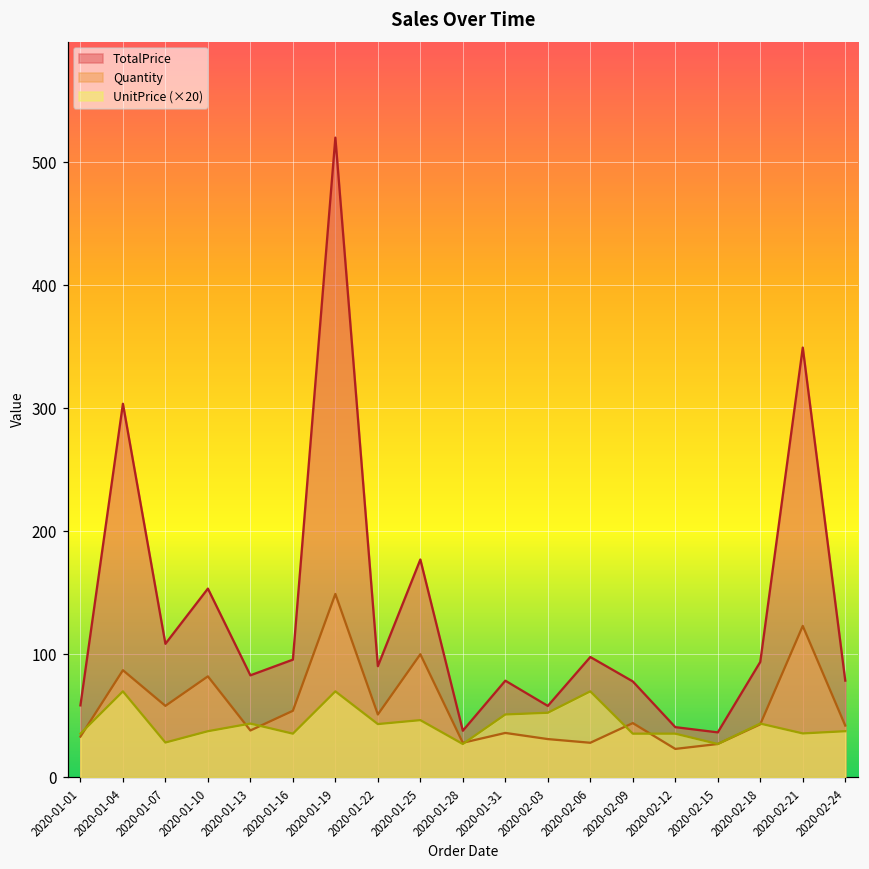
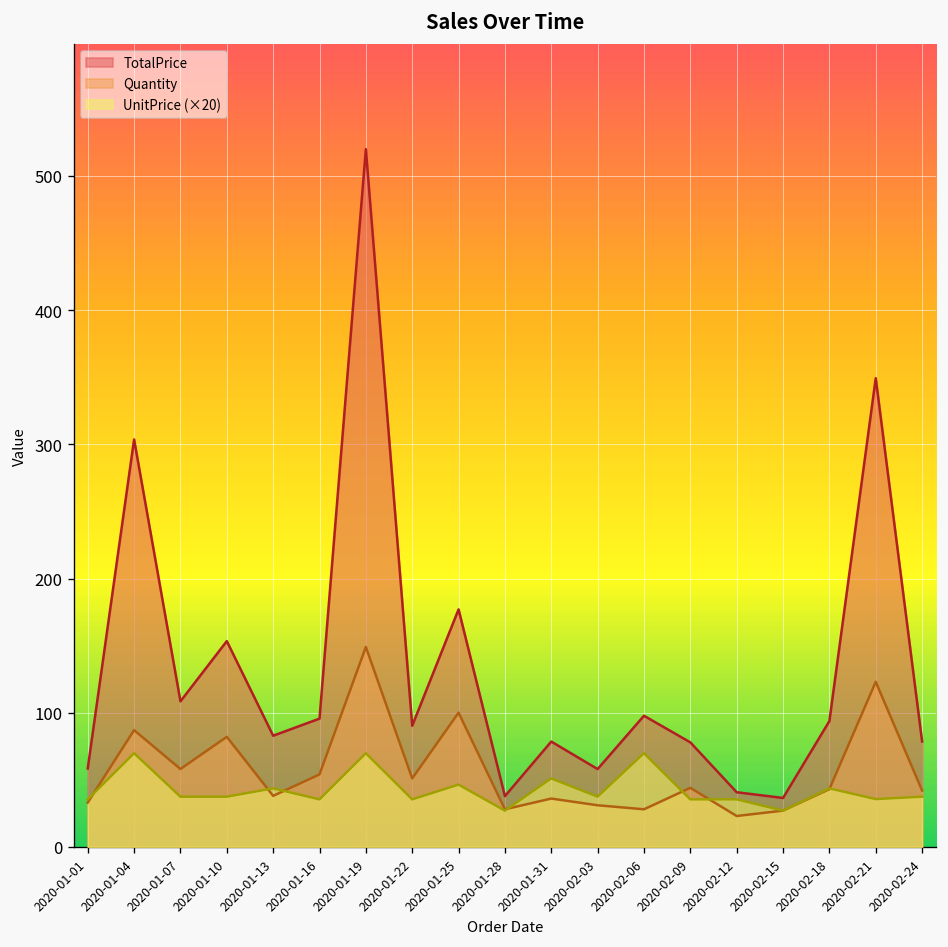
  {
    "UnitPrice (×20)": {
      "2020-01-01": 35,
      "2020-01-04": 70,
-     "2020-01-07": 28,
+     "2020-01-07": 37,
      "2020-01-10": 37,
      "2020-01-13": 44,
      "2020-01-16": 35,
      "2020-01-19": 70,
-     "2020-01-22": 43,
+     "2020-01-22": 35,
      "2020-01-25": 46,
      "2020-01-31": 51,
-     "2020-02-03": 52,
+     "2020-02-03": 37,
      "2020-02-06": 70,
      "2020-02-09": 35,
      "2020-02-12": 35,
      "2020-02-21": 36,
      "2020-02-24": 37
    }
  }
